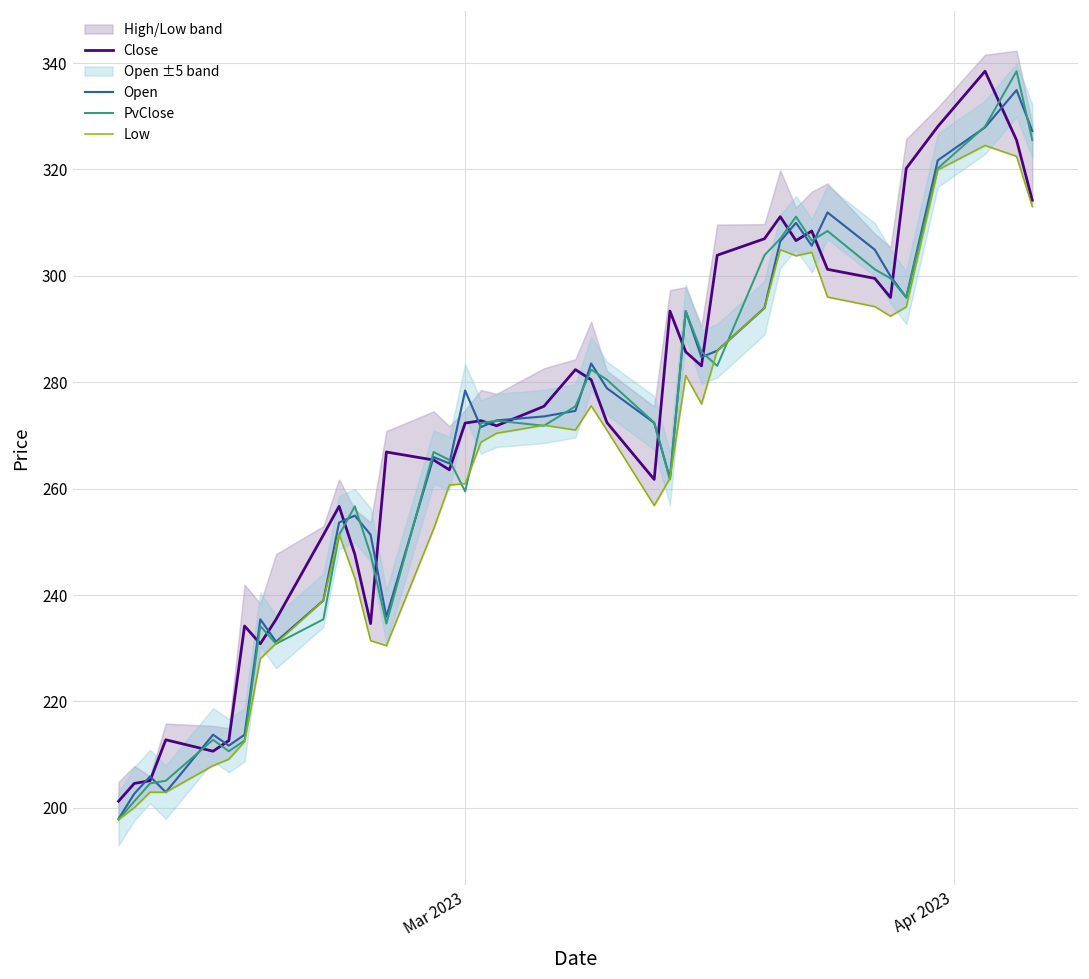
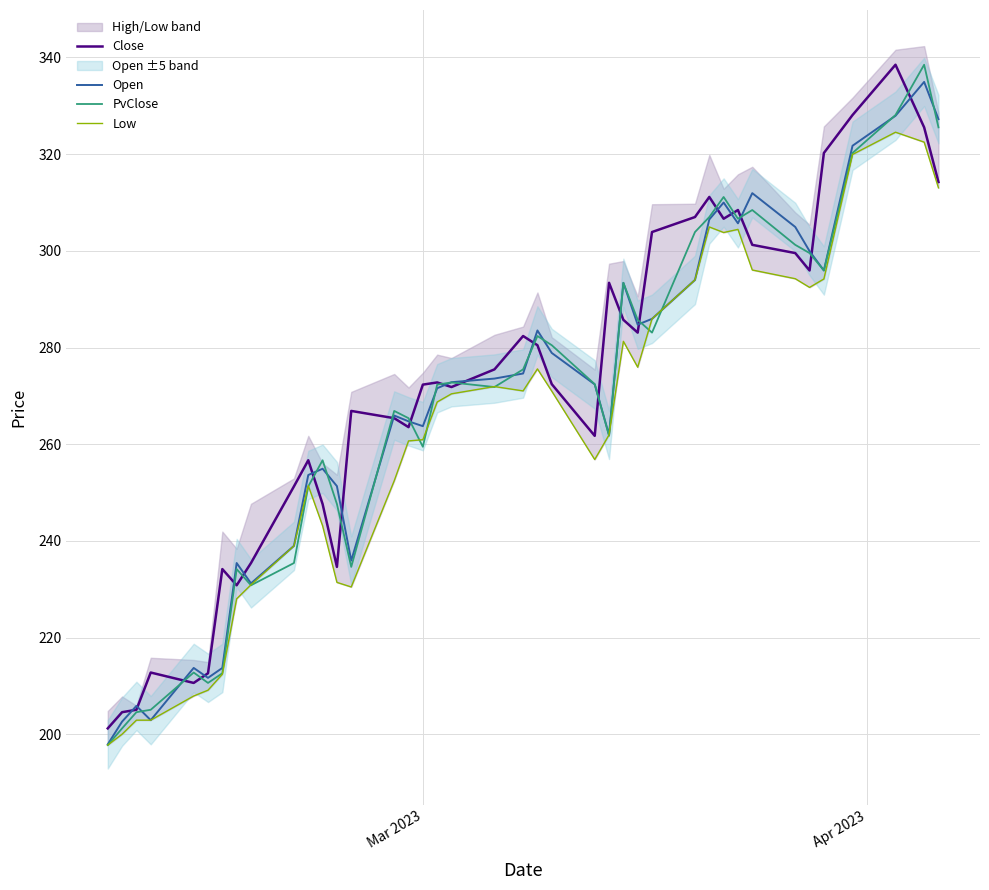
  {
    "Close": {
      "Mar 2023": 272
    },
    "Open": {
-     "Mar 2023": 278
+     "Mar 2023": 264
    },
    "PvClose": {
      "Mar 2023": 259
    },
    "Low": {
      "Mar 2023": 261
    }
  }
